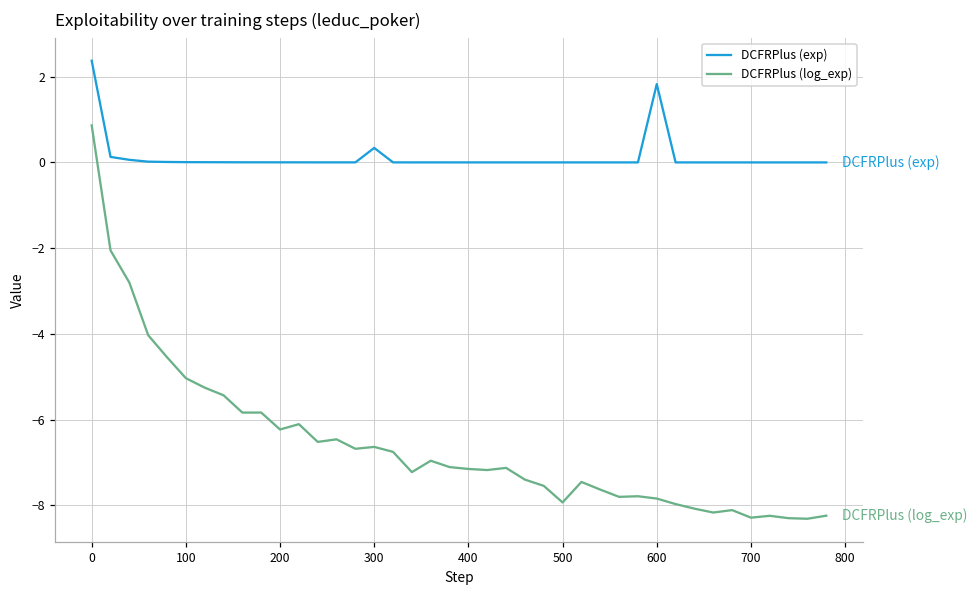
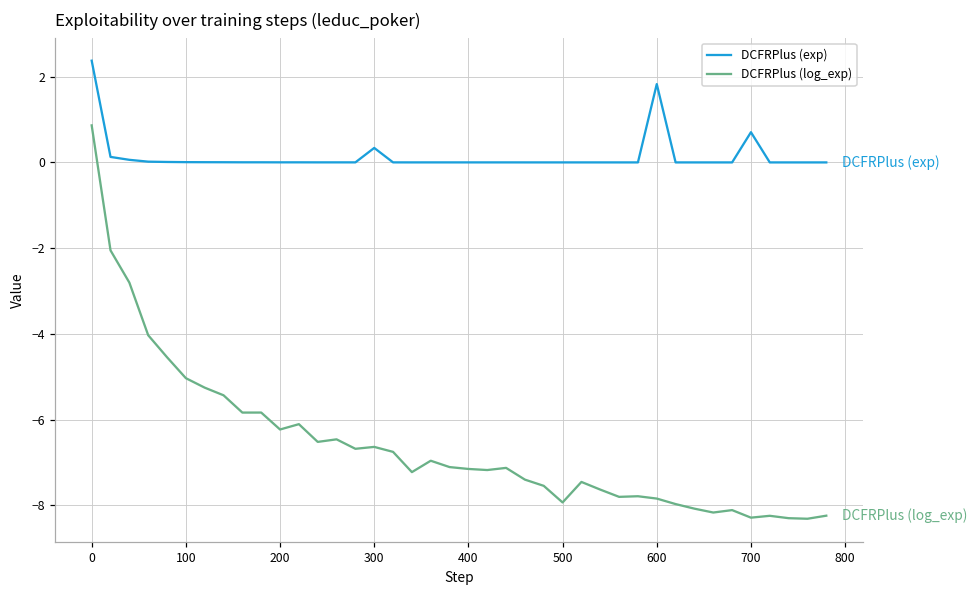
  {
    "DCFRPlus (exp)": {
      "0": 2.4,
      "100": 0.0,
      "200": 0.0,
      "300": 0.3,
      "400": 0.0,
      "500": 0.0,
      "600": 1.8,
-     "700": 0.0
+     "700": 0.7
    },
    "DCFRPlus (log_exp)": {
      "0": 0.9,
      "100": -5.0,
      "200": -6.2,
      "300": -6.6,
      "400": -7.1,
      "500": -7.9,
      "600": -7.8,
      "700": -8.3
    }
  }
